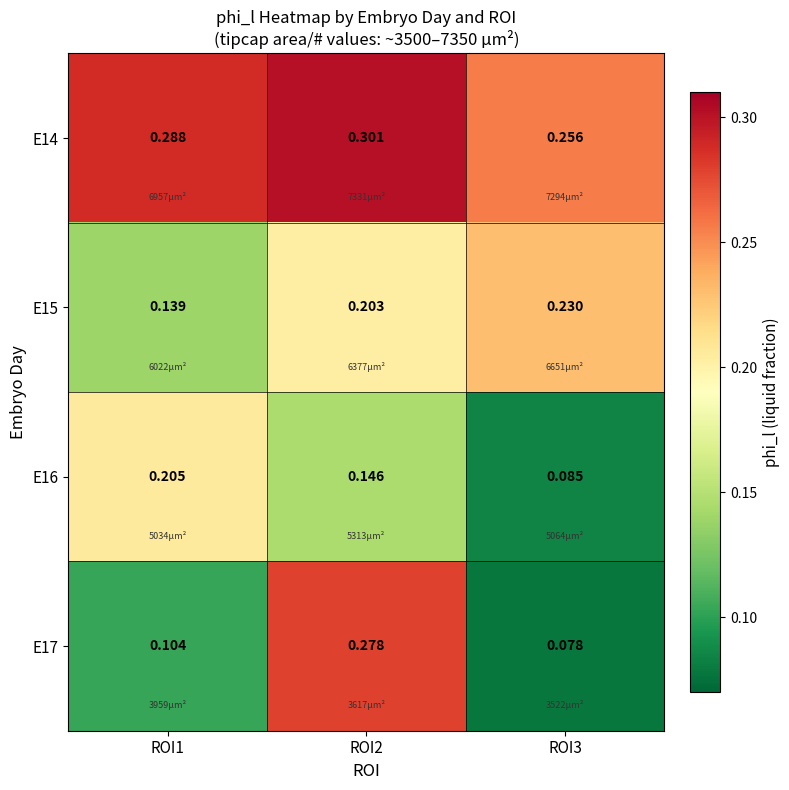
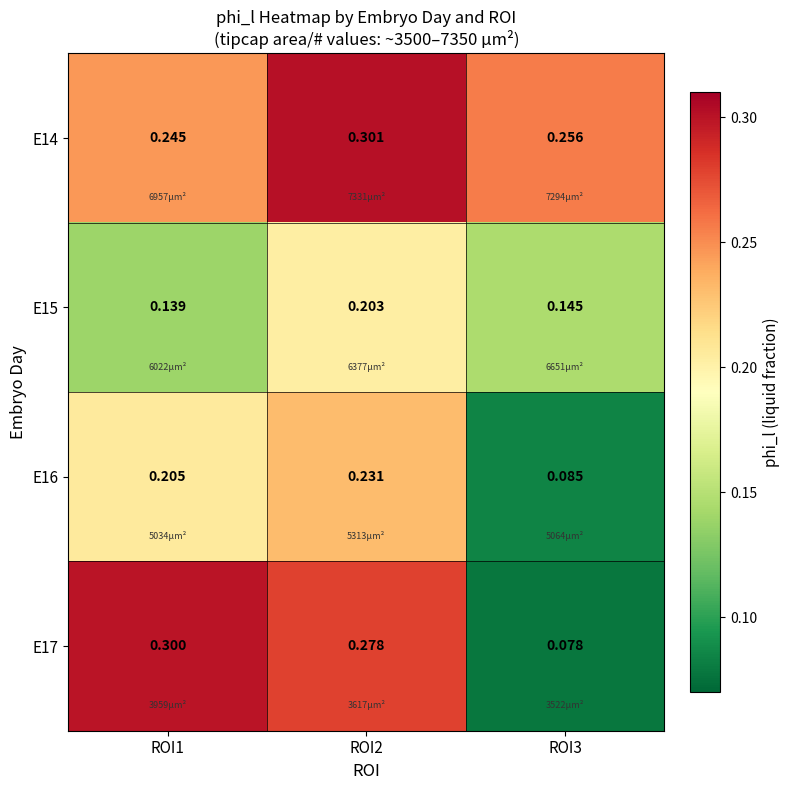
  {
    "E14": {
-     "ROI1": 0.288
+     "ROI1": 0.245
    },
    "E15": {
-     "ROI3": 0.230
+     "ROI3": 0.145
    },
    "E16": {
-     "ROI2": 0.146
+     "ROI2": 0.231
    },
    "E17": {
-     "ROI1": 0.104
+     "ROI1": 0.300
    }
  }
